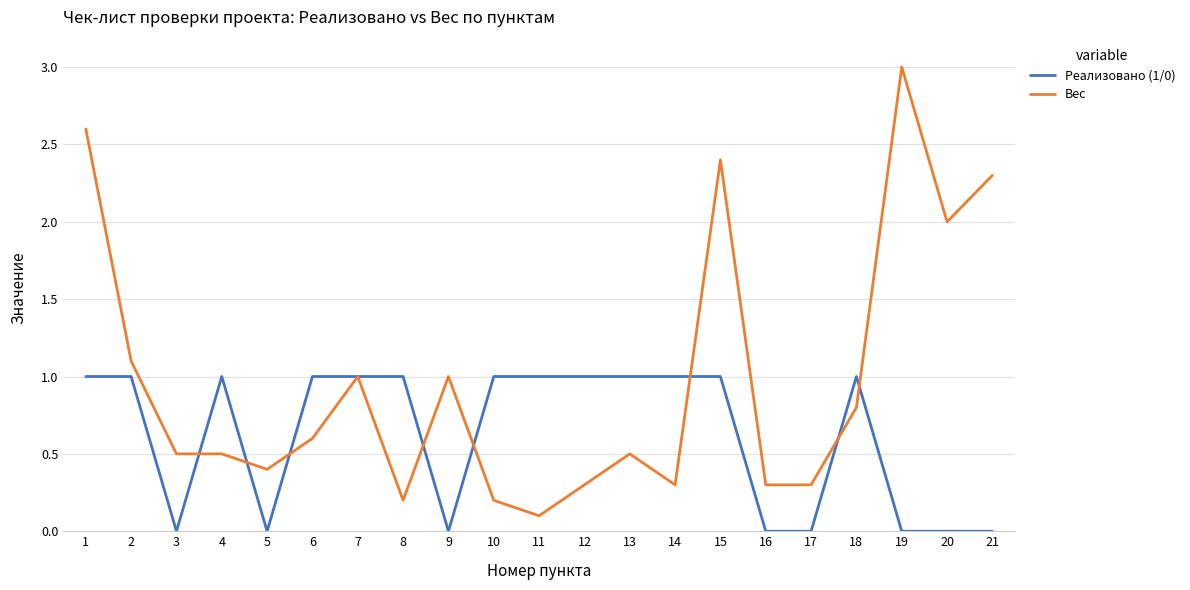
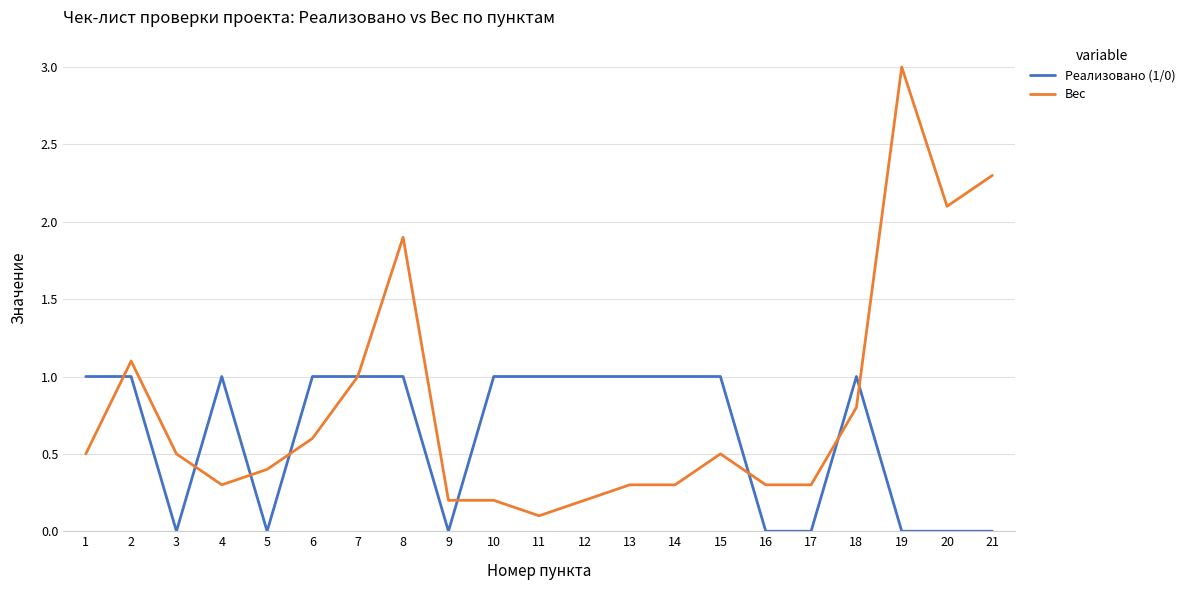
  {
    "Реализовано (1/0)": {
      "1": 1.0,
      "2": 1.0,
      "3": 0.0,
      "4": 1.0,
      "5": 0.0,
      "6": 1.0,
      "8": 1.0,
      "9": 0.0,
      "10": 1.0,
      "11": 1.0,
      "12": 1.0,
      "13": 1.0,
      "14": 1.0,
      "15": 1.0,
      "16": 0.0,
      "17": 0.0,
      "18": 1.0,
      "19": 0.0,
      "20": 0.0,
      "21": 0.0
    },
    "Вес": {
-     "1": 2.6,
+     "1": 0.5,
      "2": 1.1,
      "3": 0.5,
-     "4": 0.5,
+     "4": 0.3,
      "5": 0.4,
      "6": 0.6,
-     "8": 0.2,
-     "9": 1.0,
+     "8": 1.9,
+     "9": 0.2,
      "10": 0.2,
      "11": 0.1,
-     "12": 0.3,
-     "13": 0.5,
+     "12": 0.2,
+     "13": 0.3,
      "14": 0.3,
-     "15": 2.4,
+     "15": 0.5,
      "16": 0.3,
      "17": 0.3,
      "18": 0.8,
      "19": 3.0,
-     "20": 2.0,
+     "20": 2.1,
      "21": 2.3
    }
  }
